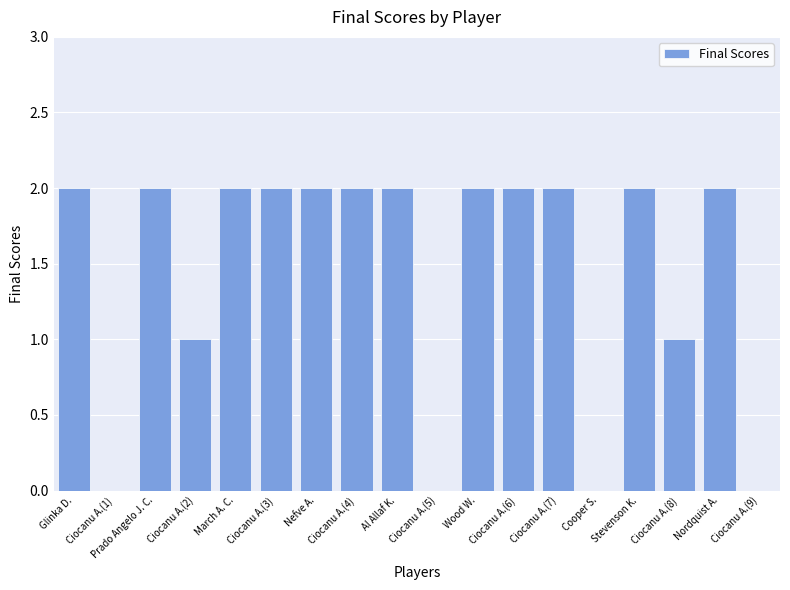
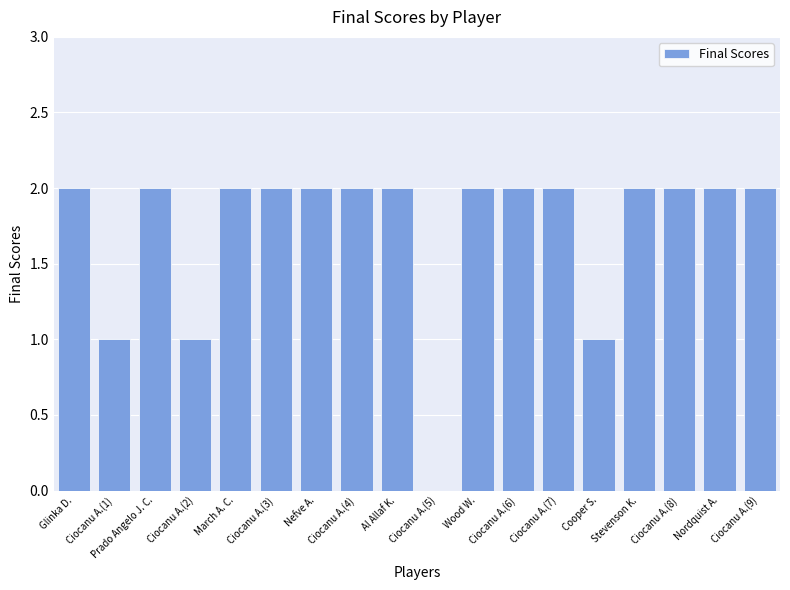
  {
    "Glinka D.": 2,
-   "Ciocanu A.(1)": 0,
+   "Ciocanu A.(1)": 1,
    "Prado Angelo J. C.": 2,
    "Ciocanu A.(2)": 1,
    "March A. C.": 2,
    "Ciocanu A.(3)": 2,
    "Nefve A.": 2,
    "Ciocanu A.(4)": 2,
    "Al Allaf K.": 2,
    "Ciocanu A.(5)": 0,
    "Wood W.": 2,
    "Ciocanu A.(6)": 2,
    "Ciocanu A.(7)": 2,
-   "Cooper S.": 0,
+   "Cooper S.": 1,
    "Stevenson K.": 2,
-   "Ciocanu A.(8)": 1,
+   "Ciocanu A.(8)": 2,
    "Nordquist A.": 2,
-   "Ciocanu A.(9)": 0
+   "Ciocanu A.(9)": 2
  }
